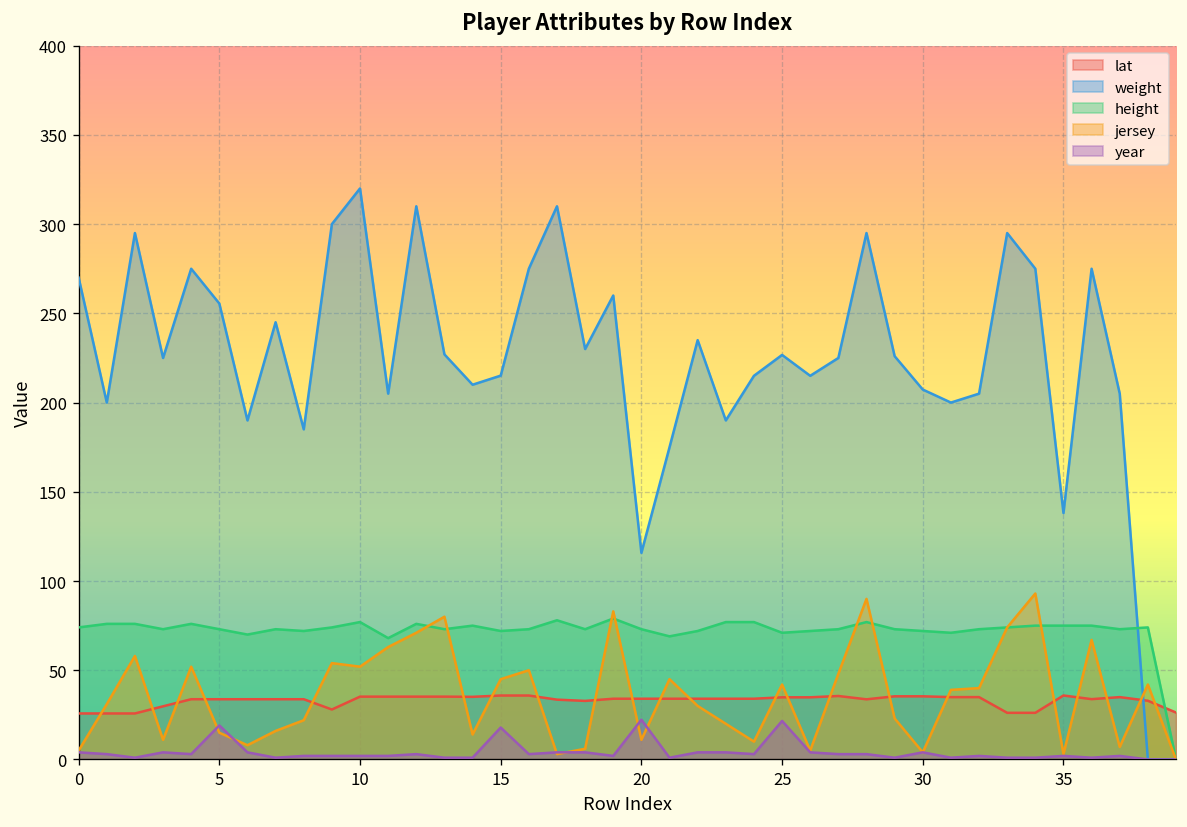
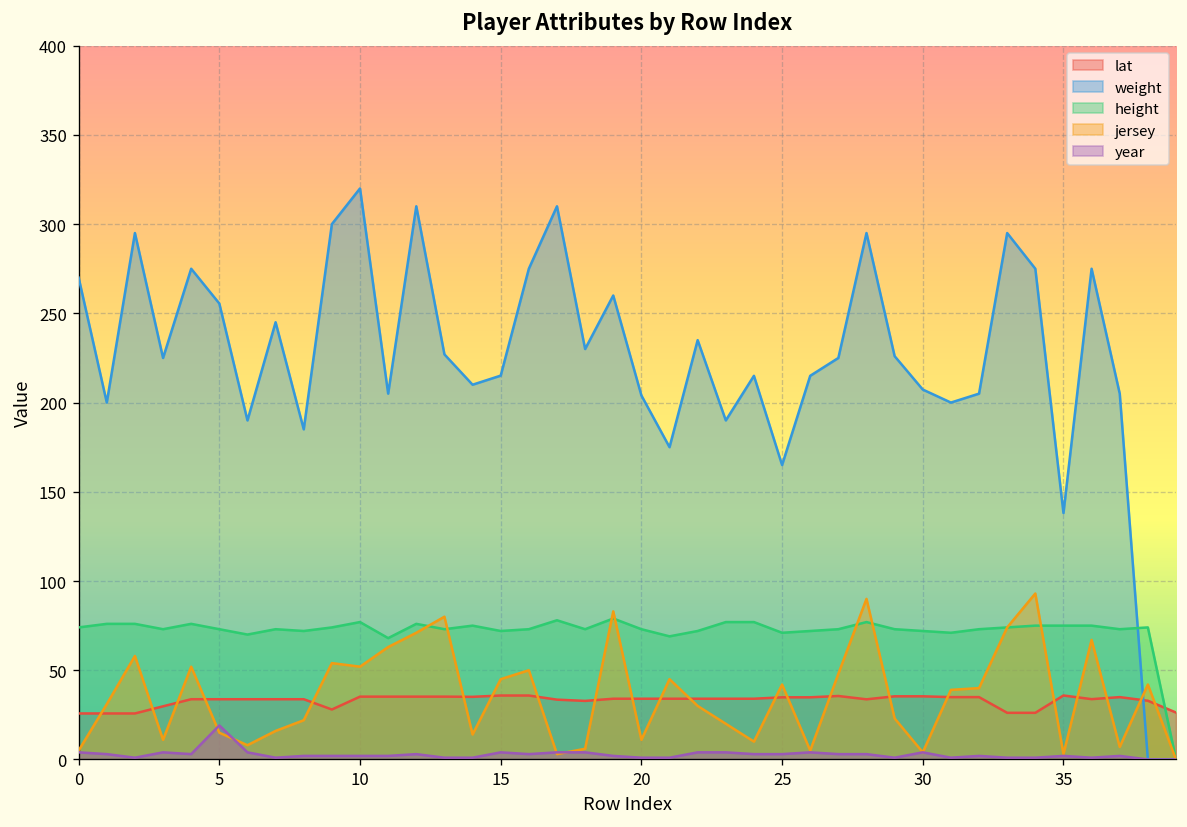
  {
    "weight": {
      "0": 270,
      "5": 256,
      "10": 320,
      "15": 215,
-     "20": 116,
-     "25": 227,
+     "20": 204,
+     "25": 165,
      "30": 207,
      "35": 138
    },
    "height": {
      "0": 74,
      "5": 73,
      "10": 77,
      "15": 72,
      "20": 73,
      "25": 71,
      "30": 72,
      "35": 75
    },
    "year": {
      "5": 19,
      "10": 2,
-     "15": 18,
-     "20": 22,
-     "25": 22
+     "15": 4,
+     "20": 1,
+     "25": 3
    }
  }
